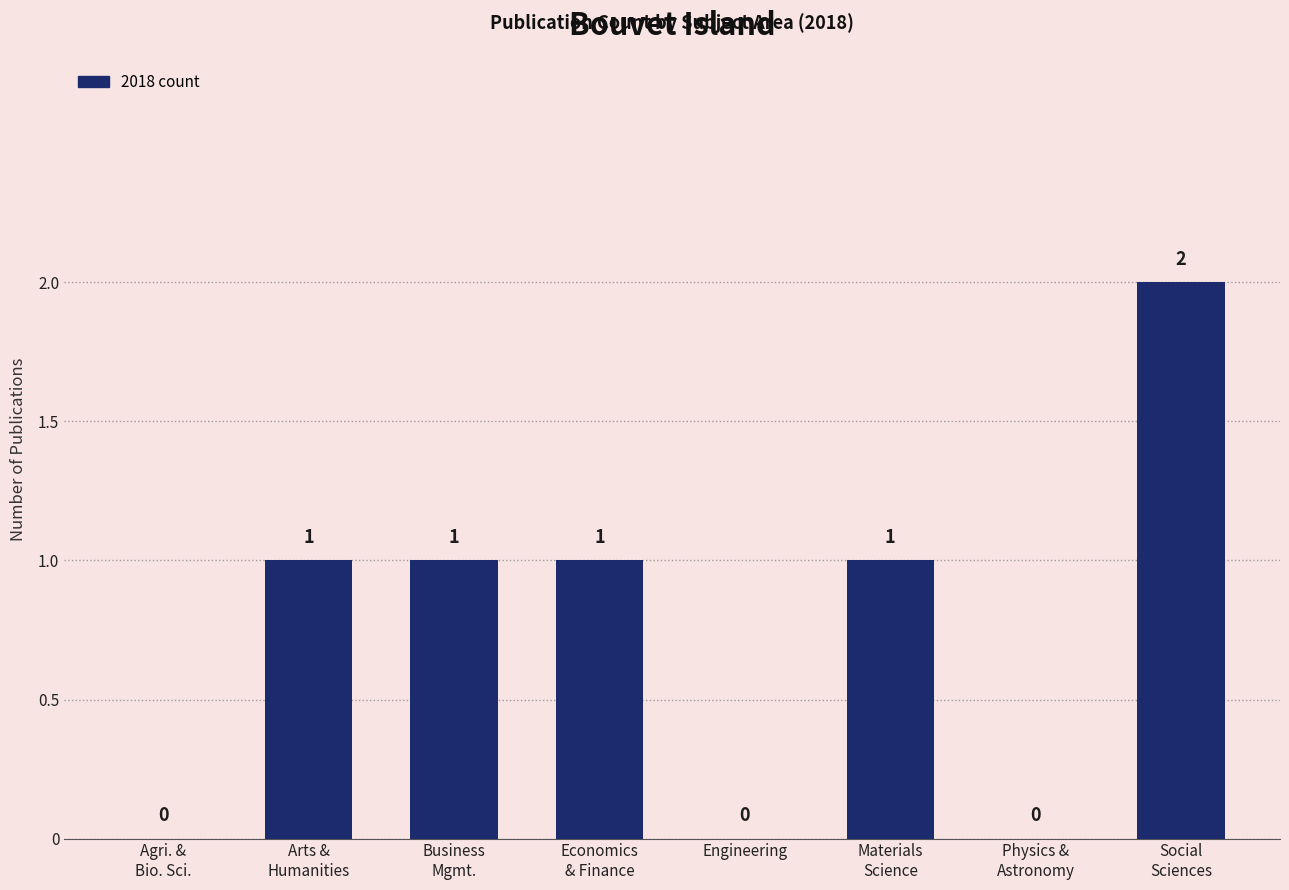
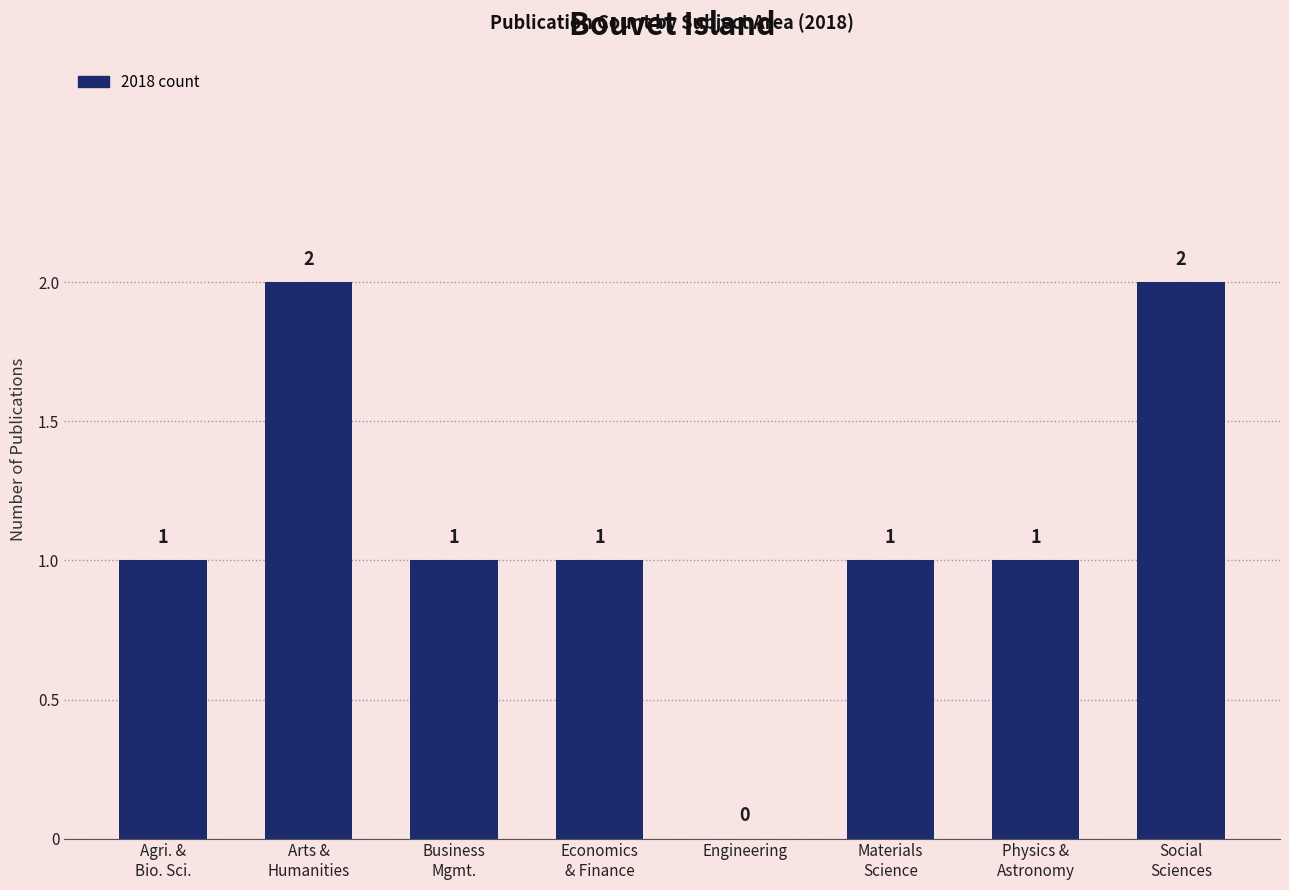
  {
-   "Agri. & Bio. Sci.": 0,
-   "Arts & Humanities": 1,
+   "Agri. & Bio. Sci.": 1,
+   "Arts & Humanities": 2,
    "Business Mgmt.": 1,
    "Economics & Finance": 1,
    "Engineering": 0,
    "Materials Science": 1,
-   "Physics & Astronomy": 0,
+   "Physics & Astronomy": 1,
    "Social Sciences": 2
  }
